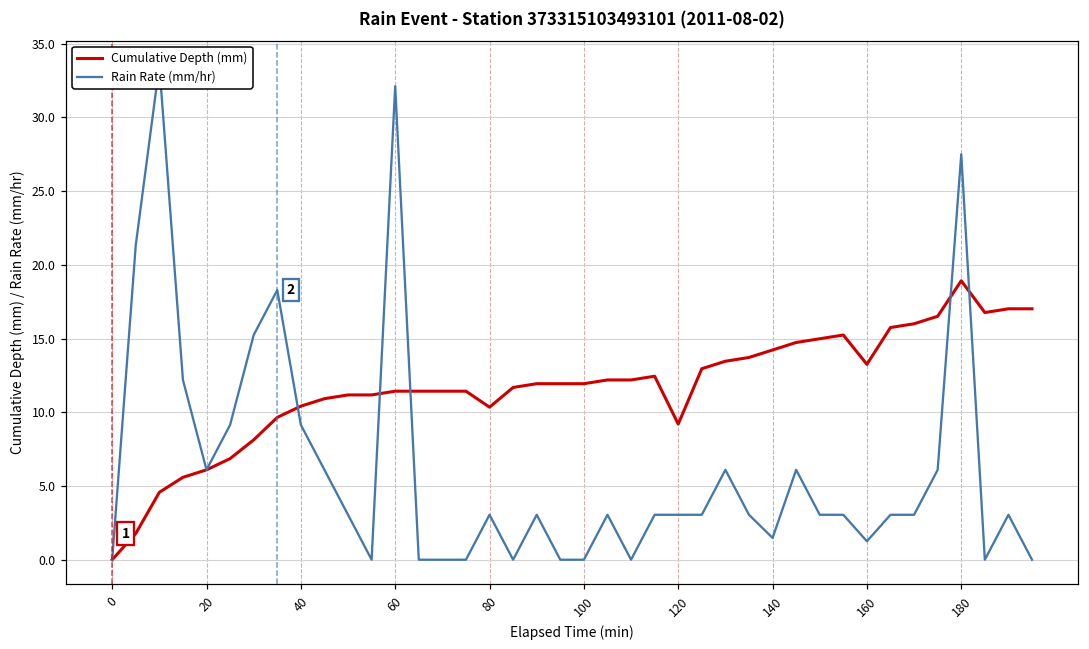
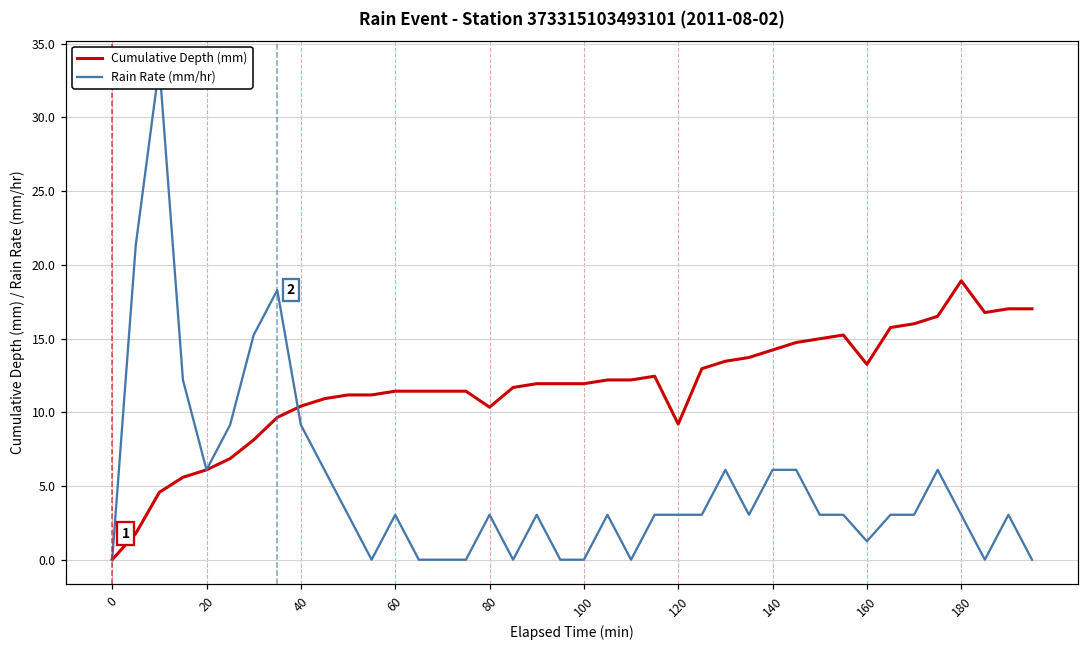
  {
    "Cumulative Depth (mm)": {
      "40": 10.4,
      "60": 11.4,
      "80": 10.3,
      "100": 11.9,
      "120": 9.2,
      "140": 14.2,
      "160": 13.3,
      "180": 18.9
    },
    "Rain Rate (mm/hr)": {
      "40": 9.1,
-     "60": 32.1,
+     "60": 3.0,
      "80": 3.0,
      "100": 0.0,
      "120": 3.0,
-     "140": 1.5,
+     "140": 6.1,
      "160": 1.3,
-     "180": 27.5
+     "180": 3.0
    }
  }
